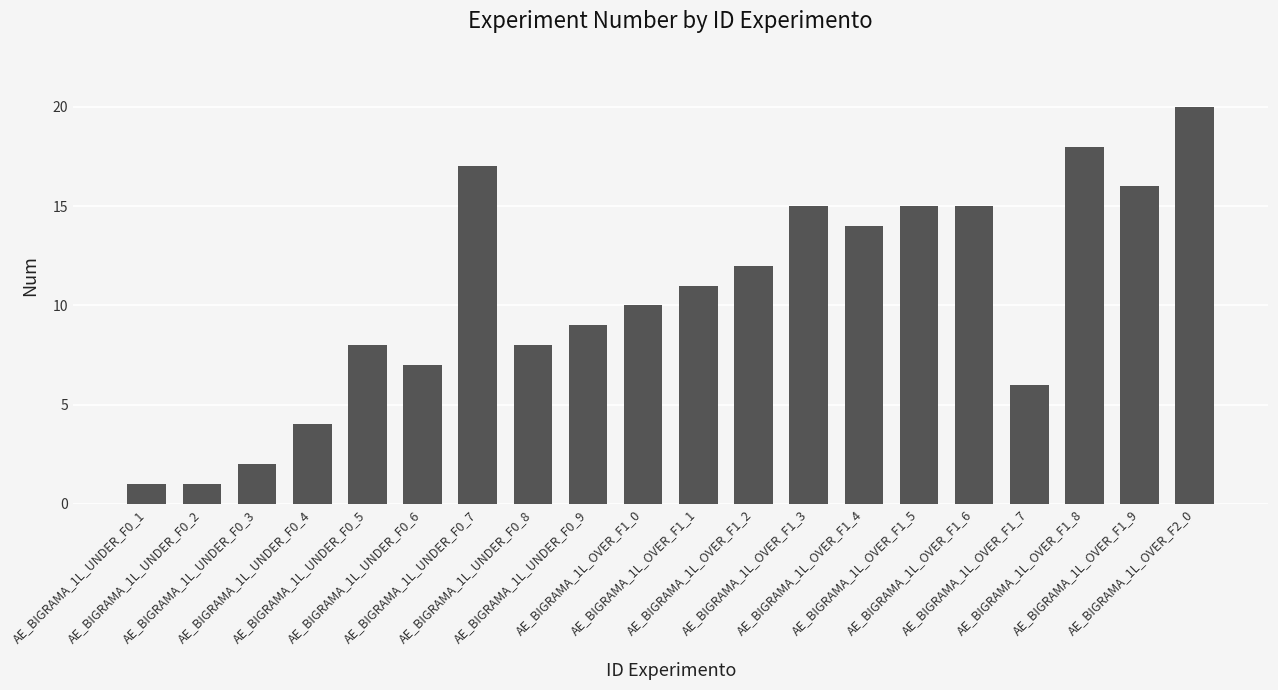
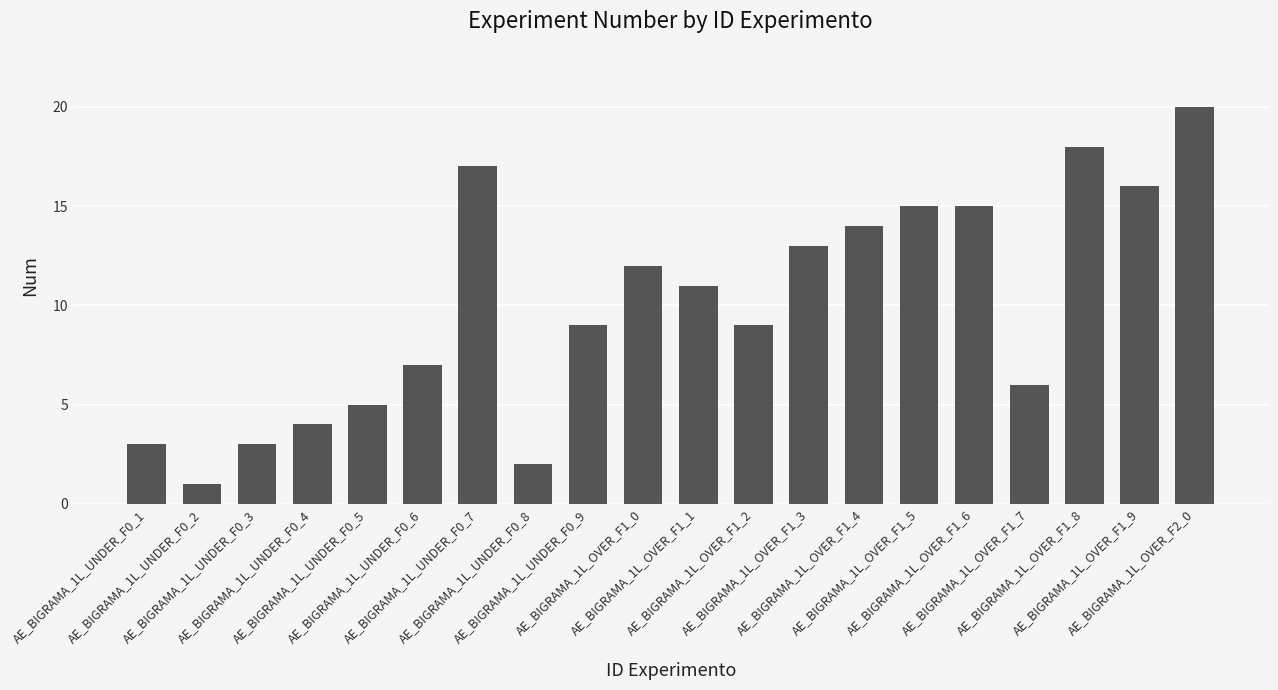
  {
-   "AE_BIGRAMA_1L_UNDER_F0_1": 1,
+   "AE_BIGRAMA_1L_UNDER_F0_1": 3,
    "AE_BIGRAMA_1L_UNDER_F0_2": 1,
-   "AE_BIGRAMA_1L_UNDER_F0_3": 2,
+   "AE_BIGRAMA_1L_UNDER_F0_3": 3,
    "AE_BIGRAMA_1L_UNDER_F0_4": 4,
-   "AE_BIGRAMA_1L_UNDER_F0_5": 8,
+   "AE_BIGRAMA_1L_UNDER_F0_5": 5,
    "AE_BIGRAMA_1L_UNDER_F0_6": 7,
    "AE_BIGRAMA_1L_UNDER_F0_7": 17,
-   "AE_BIGRAMA_1L_UNDER_F0_8": 8,
+   "AE_BIGRAMA_1L_UNDER_F0_8": 2,
    "AE_BIGRAMA_1L_UNDER_F0_9": 9,
-   "AE_BIGRAMA_1L_OVER_F1_0": 10,
+   "AE_BIGRAMA_1L_OVER_F1_0": 12,
    "AE_BIGRAMA_1L_OVER_F1_1": 11,
-   "AE_BIGRAMA_1L_OVER_F1_2": 12,
-   "AE_BIGRAMA_1L_OVER_F1_3": 15,
+   "AE_BIGRAMA_1L_OVER_F1_2": 9,
+   "AE_BIGRAMA_1L_OVER_F1_3": 13,
    "AE_BIGRAMA_1L_OVER_F1_4": 14,
    "AE_BIGRAMA_1L_OVER_F1_5": 15,
    "AE_BIGRAMA_1L_OVER_F1_6": 15,
    "AE_BIGRAMA_1L_OVER_F1_7": 6,
    "AE_BIGRAMA_1L_OVER_F1_8": 18,
    "AE_BIGRAMA_1L_OVER_F1_9": 16,
    "AE_BIGRAMA_1L_OVER_F2_0": 20
  }
